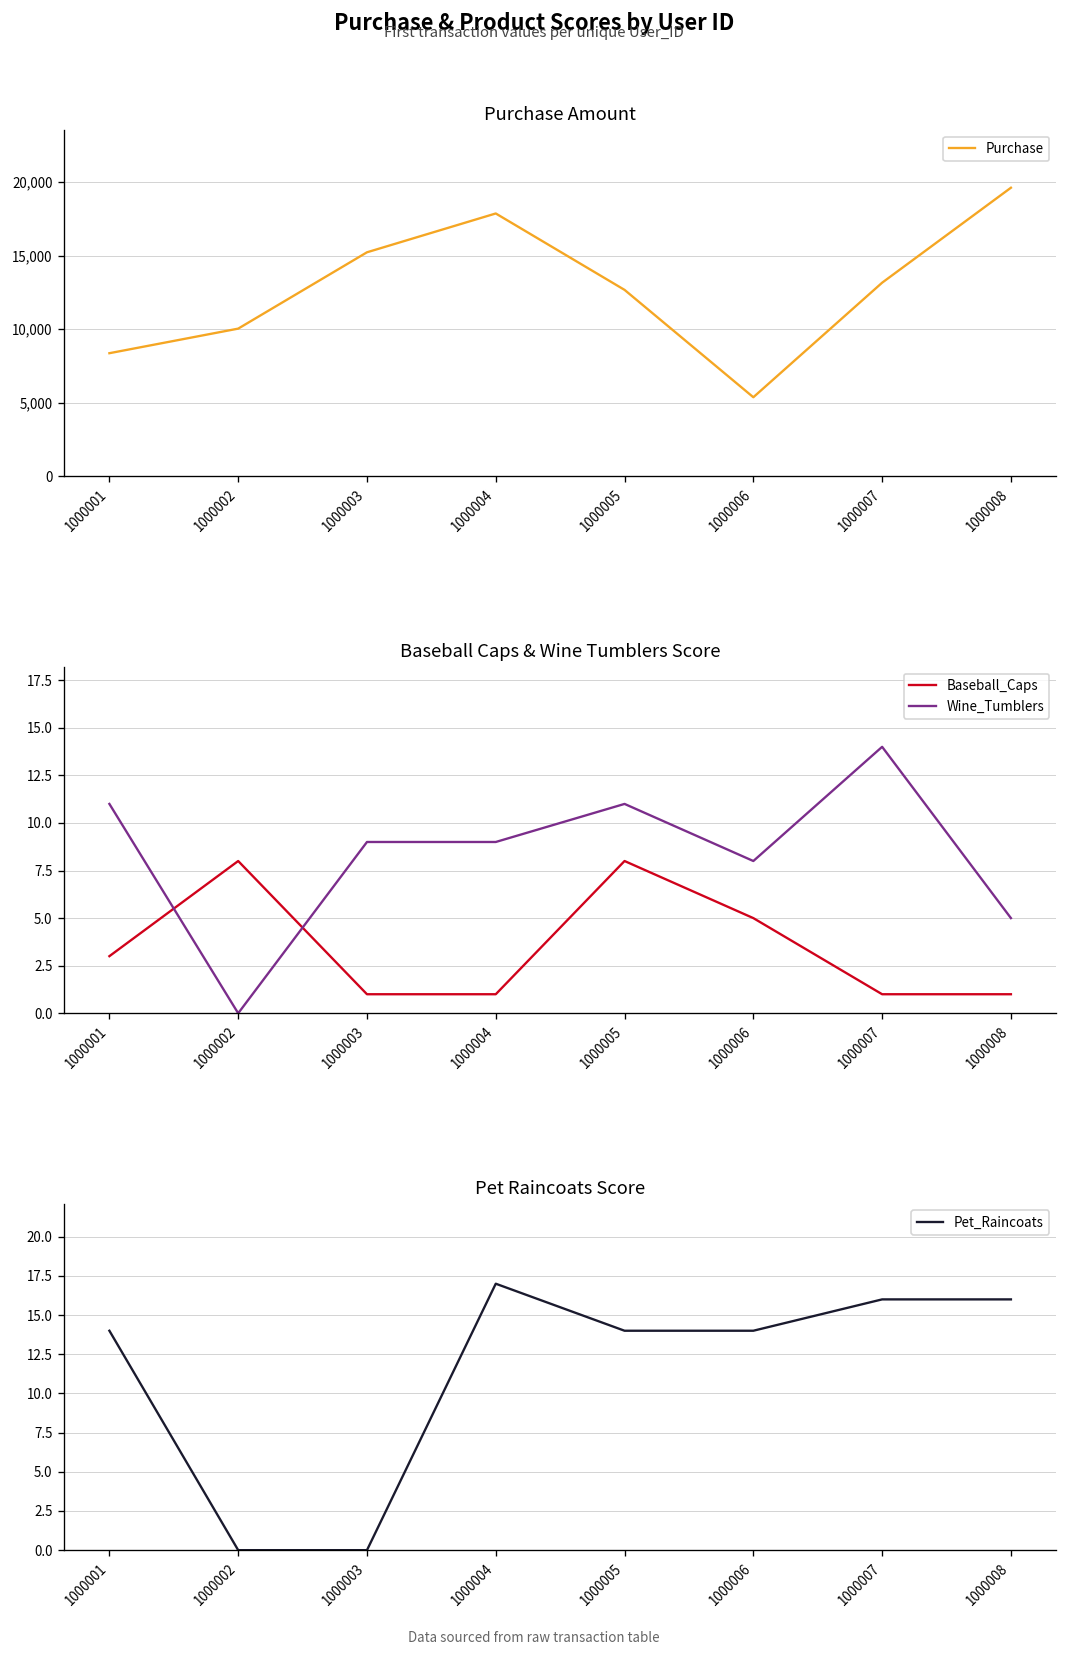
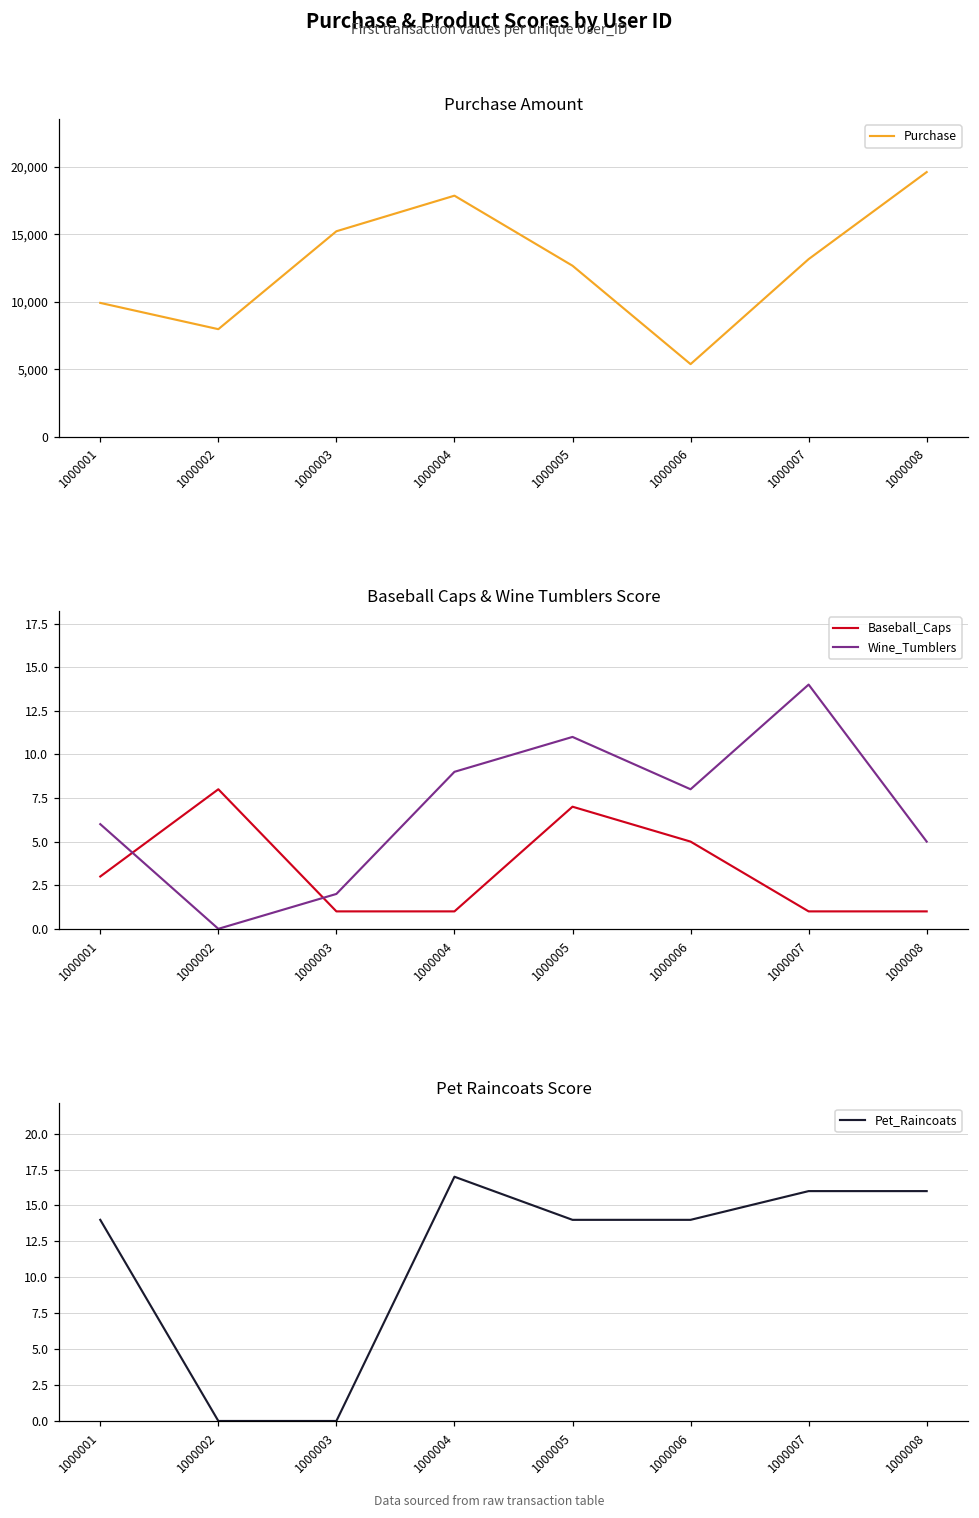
  {
    "Purchase Amount": {
-     "1000001": "8,400",
-     "1000002": "10,000",
+     "1000001": "9,900",
+     "1000002": "8,000",
      "1000003": "15,200",
      "1000004": "17,900",
      "1000005": "12,700",
      "1000006": "5,400",
      "1000007": "13,200",
      "1000008": "19,600"
    },
    "Baseball Caps & Wine Tumblers Score": {
      "Baseball_Caps": {
        "1000001": "3",
        "1000002": "8",
        "1000003": "1",
        "1000004": "1",
-       "1000005": "8",
+       "1000005": "7",
        "1000006": "5",
        "1000007": "1",
        "1000008": "1"
      },
      "Wine_Tumblers": {
-       "1000001": "11",
+       "1000001": "6",
        "1000002": "0",
-       "1000003": "9",
+       "1000003": "2",
        "1000004": "9",
        "1000005": "11",
        "1000006": "8",
        "1000007": "14",
        "1000008": "5"
      }
    },
    "Pet Raincoats Score": {
      "1000001": "14.0",
      "1000002": "0.0",
      "1000003": "0.0",
      "1000004": "17.0",
      "1000005": "14.0",
      "1000006": "14.0",
      "1000007": "16.0",
      "1000008": "16.0"
    }
  }
